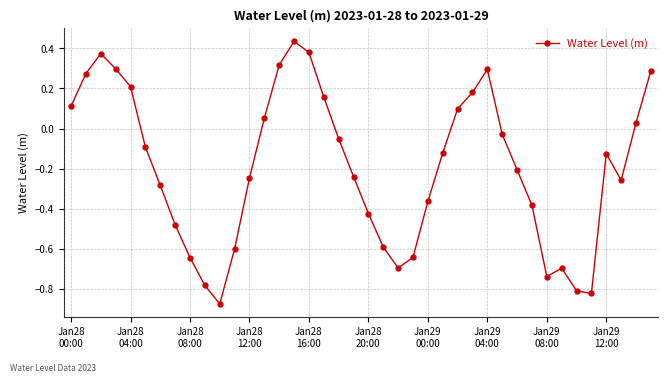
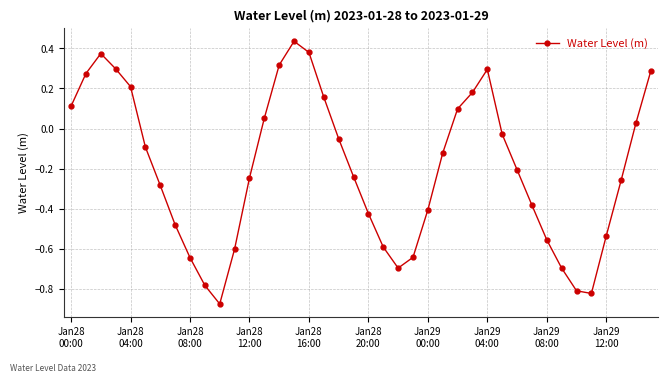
  {
    "Jan28 00:00": 0.11,
    "Jan28 04:00": 0.21,
    "Jan28 08:00": -0.64,
    "Jan28 12:00": -0.25,
    "Jan28 16:00": 0.38,
    "Jan28 20:00": -0.42,
-   "Jan29 00:00": -0.36,
+   "Jan29 00:00": -0.41,
    "Jan29 04:00": 0.30,
-   "Jan29 08:00": -0.74,
-   "Jan29 12:00": -0.12
+   "Jan29 08:00": -0.56,
+   "Jan29 12:00": -0.54
  }
